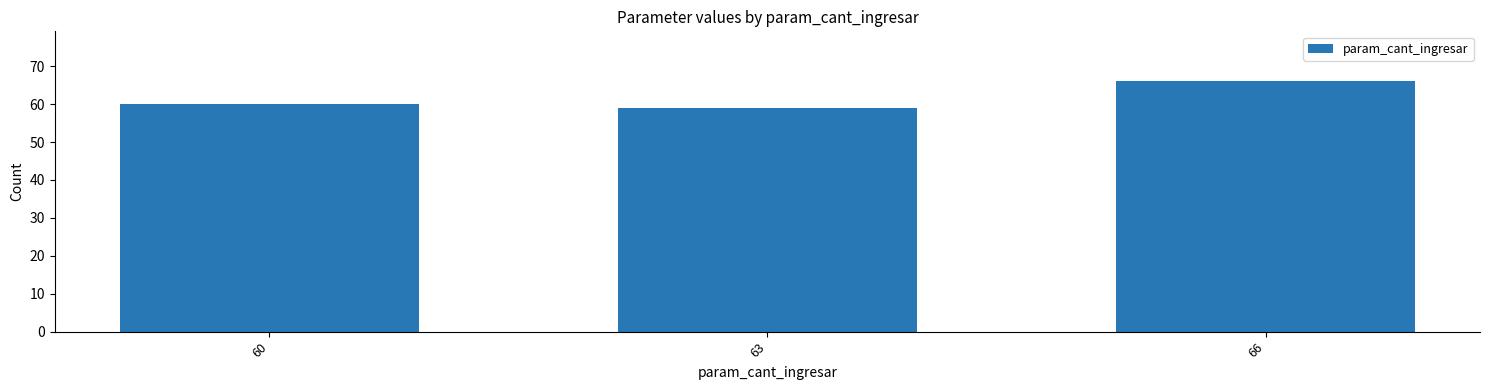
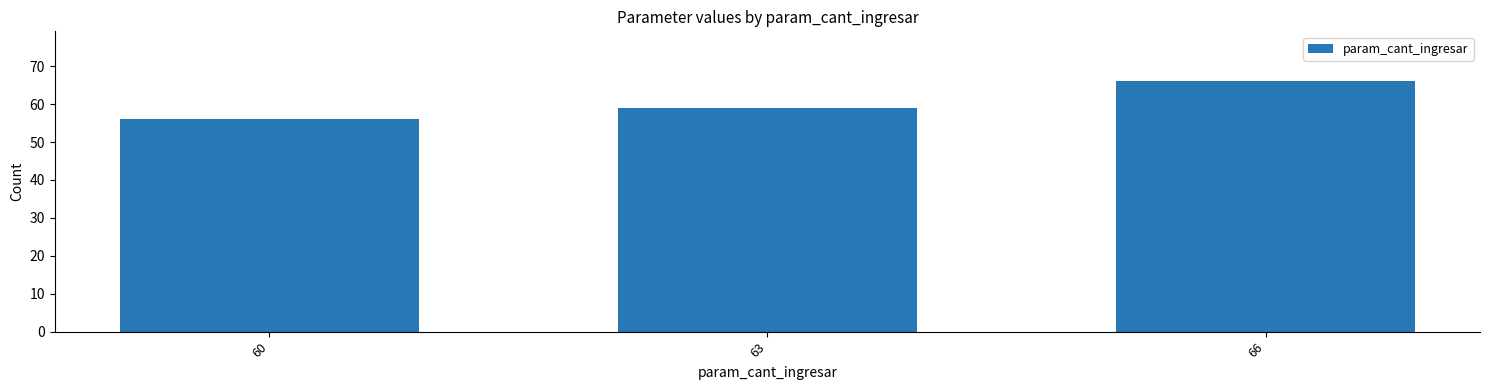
  {
-   "60": 60,
+   "60": 56,
    "63": 59,
    "66": 66
  }
